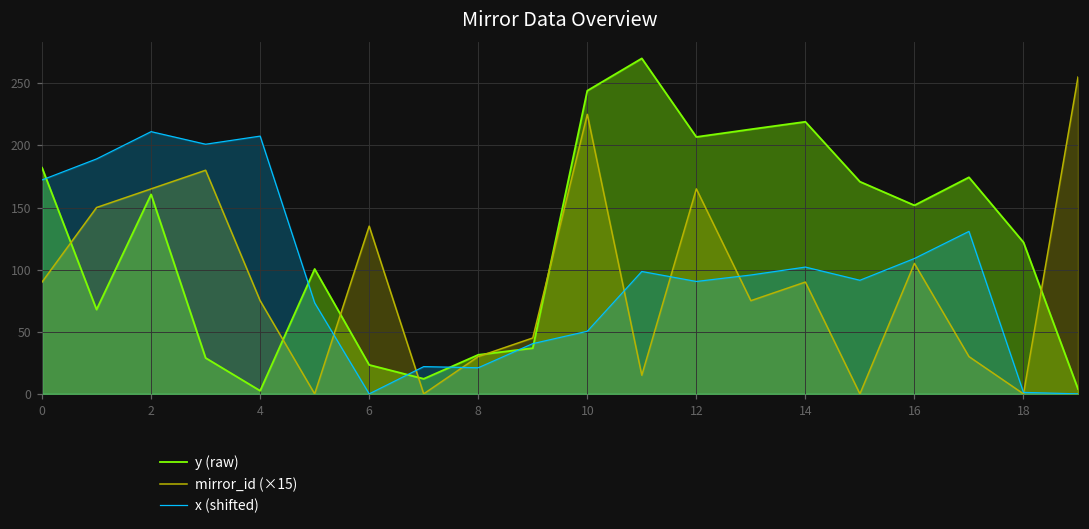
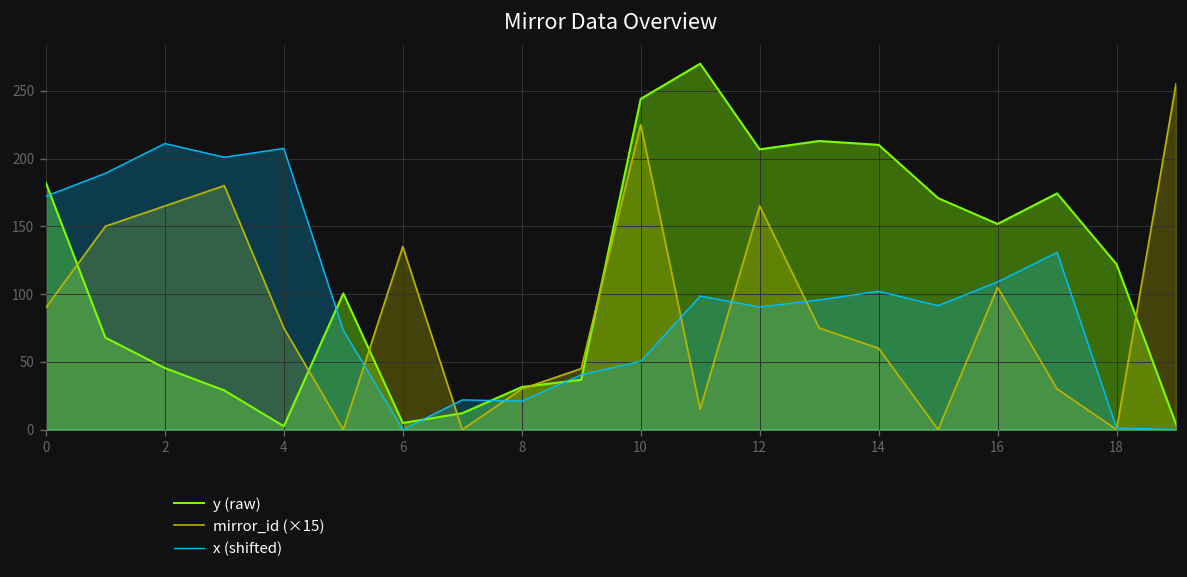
  {
    "y (raw)": {
      "0": 182,
-     "2": 161,
+     "2": 45,
      "4": 2,
-     "6": 23,
+     "6": 5,
      "10": 244,
      "12": 207,
-     "14": 219,
+     "14": 210,
      "16": 152,
      "18": 122
    },
    "mirror_id (×15)": {
      "0": 90,
      "2": 165,
      "4": 75,
      "6": 135,
      "10": 225,
      "12": 165,
-     "14": 90,
+     "14": 60,
      "16": 105
    },
    "x (shifted)": {
      "0": 172,
      "2": 211,
      "4": 207,
      "6": 0,
      "8": 21,
      "10": 50,
      "12": 90,
      "14": 102,
      "16": 109
    }
  }
